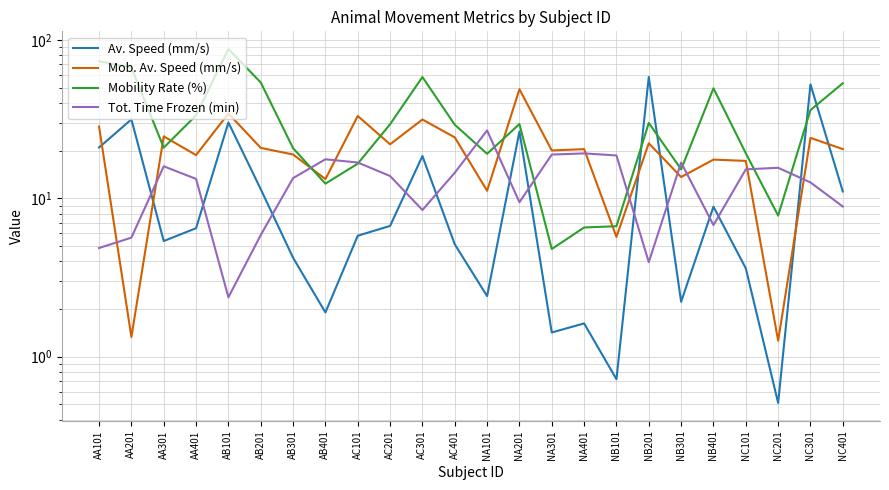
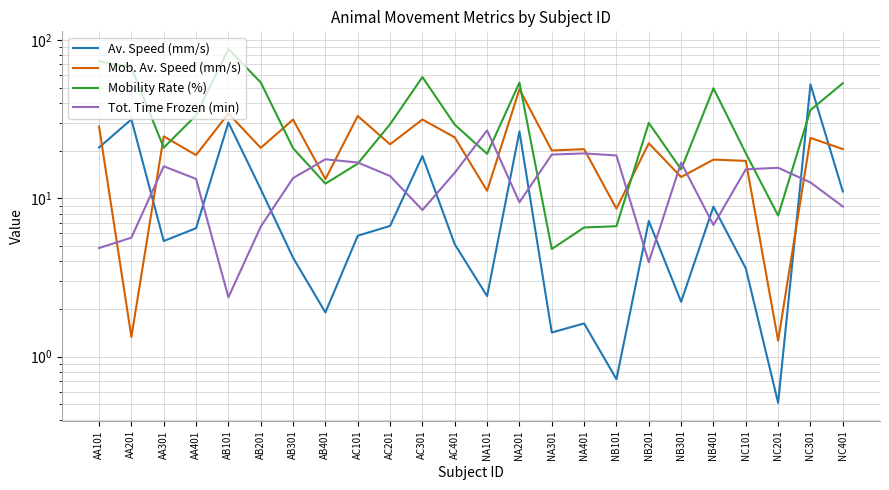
  {
    "Av. Speed (mm/s)": {
      "AA101": 21,
      "AA201": 32,
      "AA301": 5.4,
      "AA401": 6.5,
      "AB101": 30,
      "AB201": 11,
      "AB301": 4.2,
      "AB401": 1.9,
      "AC101": 6,
      "AC201": 6.7,
      "AC301": 18,
      "AC401": 5,
      "NA101": 2.4,
      "NA201": 26,
      "NA301": 1.4,
      "NA401": 1.6,
      "NB101": 0.7,
-     "NB201": 58,
+     "NB201": 7,
      "NB301": 2.2,
      "NB401": 9,
      "NC101": 3.6,
      "NC201": 0.51,
      "NC301": 52,
      "NC401": 11
    },
    "Mob. Av. Speed (mm/s)": {
      "AA101": 28,
      "AA201": 1.3,
      "AA301": 25,
      "AA401": 19,
      "AB201": 21,
-     "AB301": 19,
+     "AB301": 31,
      "AB401": 13,
      "AC101": 33,
      "AC201": 22,
      "AC301": 31,
      "AC401": 24,
      "NA101": 11,
      "NA201": 49,
      "NA301": 20,
      "NA401": 20,
-     "NB101": 5.7,
+     "NB101": 9,
      "NB201": 22,
      "NB301": 14,
      "NB401": 18,
      "NC101": 17,
      "NC201": 1.3,
      "NC301": 24,
      "NC401": 20
    },
    "Mobility Rate (%)": {
      "AA301": 21,
      "AB201": 54,
      "AB301": 21,
      "AB401": 12,
      "AC201": 29,
      "AC301": 58,
      "AC401": 29,
      "NA101": 19,
-     "NA201": 29,
+     "NA201": 54,
      "NA301": 4.8,
      "NA401": 6.5,
      "NB101": 6.7,
      "NB201": 30,
      "NB301": 15,
      "NB401": 50,
      "NC101": 19,
      "NC201": 8,
      "NC301": 36,
      "NC401": 53
    },
    "Tot. Time Frozen (min)": {
      "AA101": 4.9,
      "AA201": 5.6,
      "AA301": 16,
      "AA401": 13,
      "AB101": 2.4,
-     "AB201": 5.9,
+     "AB201": 6.6,
      "AB301": 13,
      "AB401": 18,
      "AC201": 14,
      "AC301": 8,
      "AC401": 15,
      "NA101": 27,
      "NA201": 9,
      "NA301": 19,
      "NA401": 19,
      "NB101": 19,
      "NB201": 4.0,
      "NB301": 17,
      "NB401": 6.8,
      "NC101": 15,
      "NC201": 16,
      "NC301": 13,
      "NC401": 9
    }
  }
